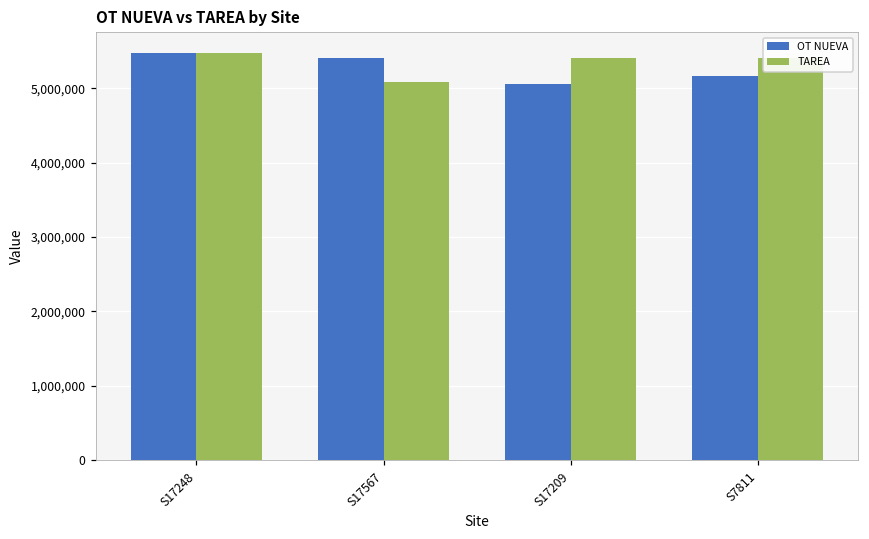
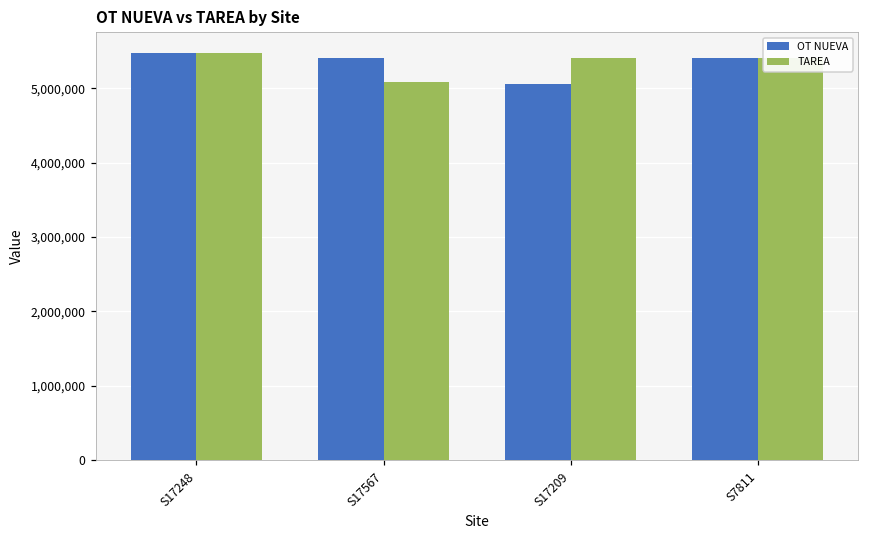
  {
    "OT NUEVA": {
      "S17248": "5,500,000",
      "S17567": "5,400,000",
      "S17209": "5,100,000",
-     "S7811": "5,200,000"
+     "S7811": "5,400,000"
    },
    "TAREA": {
      "S17248": "5,500,000",
      "S17567": "5,100,000",
      "S17209": "5,400,000"
    }
  }
